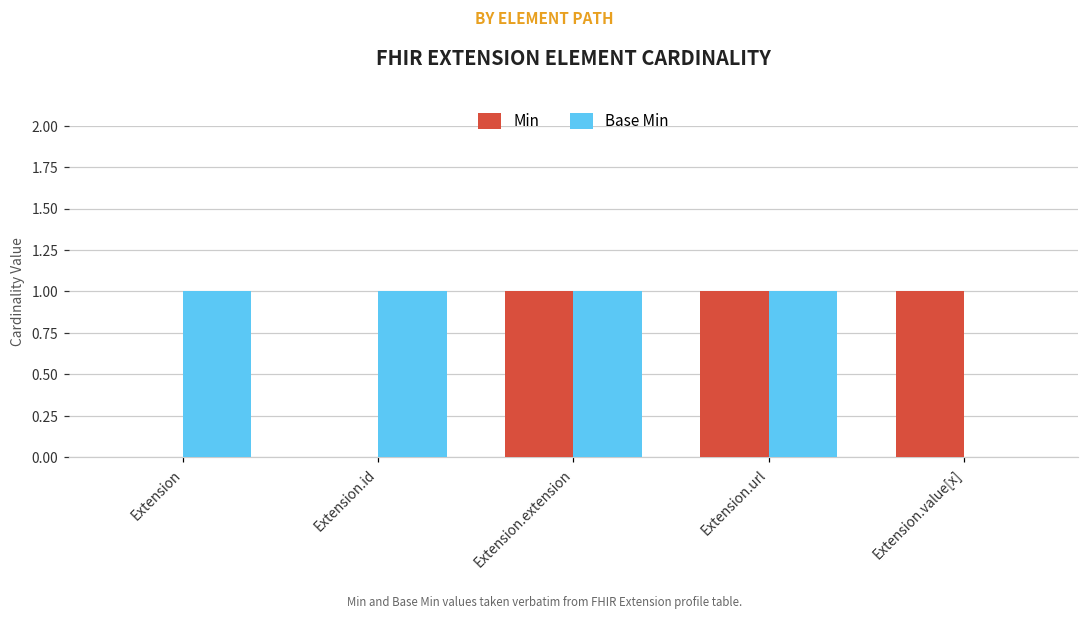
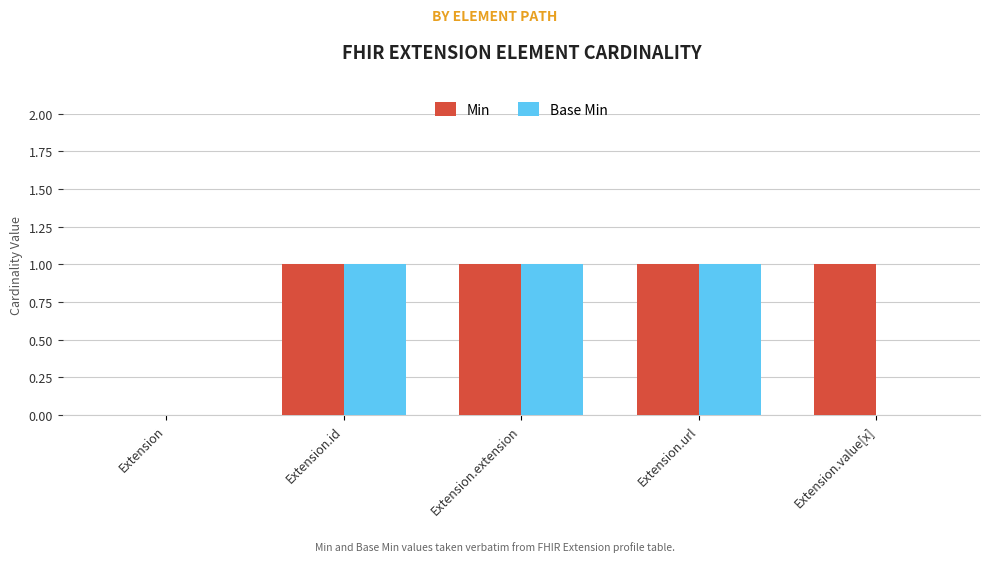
  {
    "Min": {
      "Extension": 0,
-     "Extension.id": 0,
+     "Extension.id": 1,
      "Extension.extension": 1,
      "Extension.url": 1,
      "Extension.value[x]": 1
    },
    "Base Min": {
-     "Extension": 1,
+     "Extension": 0,
      "Extension.id": 1,
      "Extension.extension": 1,
      "Extension.url": 1,
      "Extension.value[x]": 0
    }
  }
